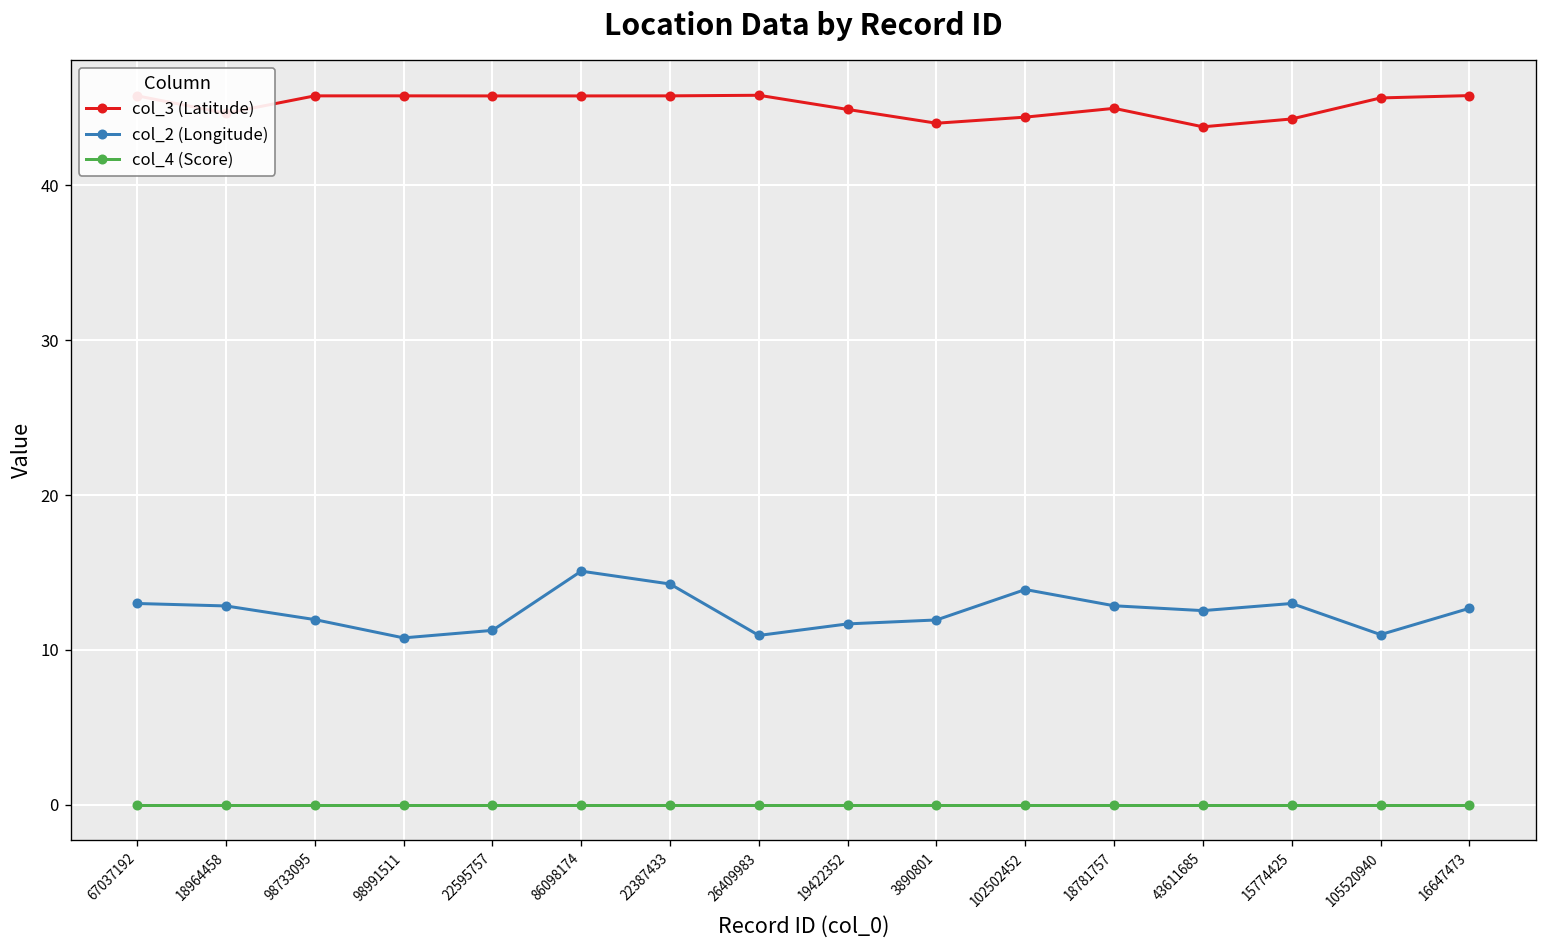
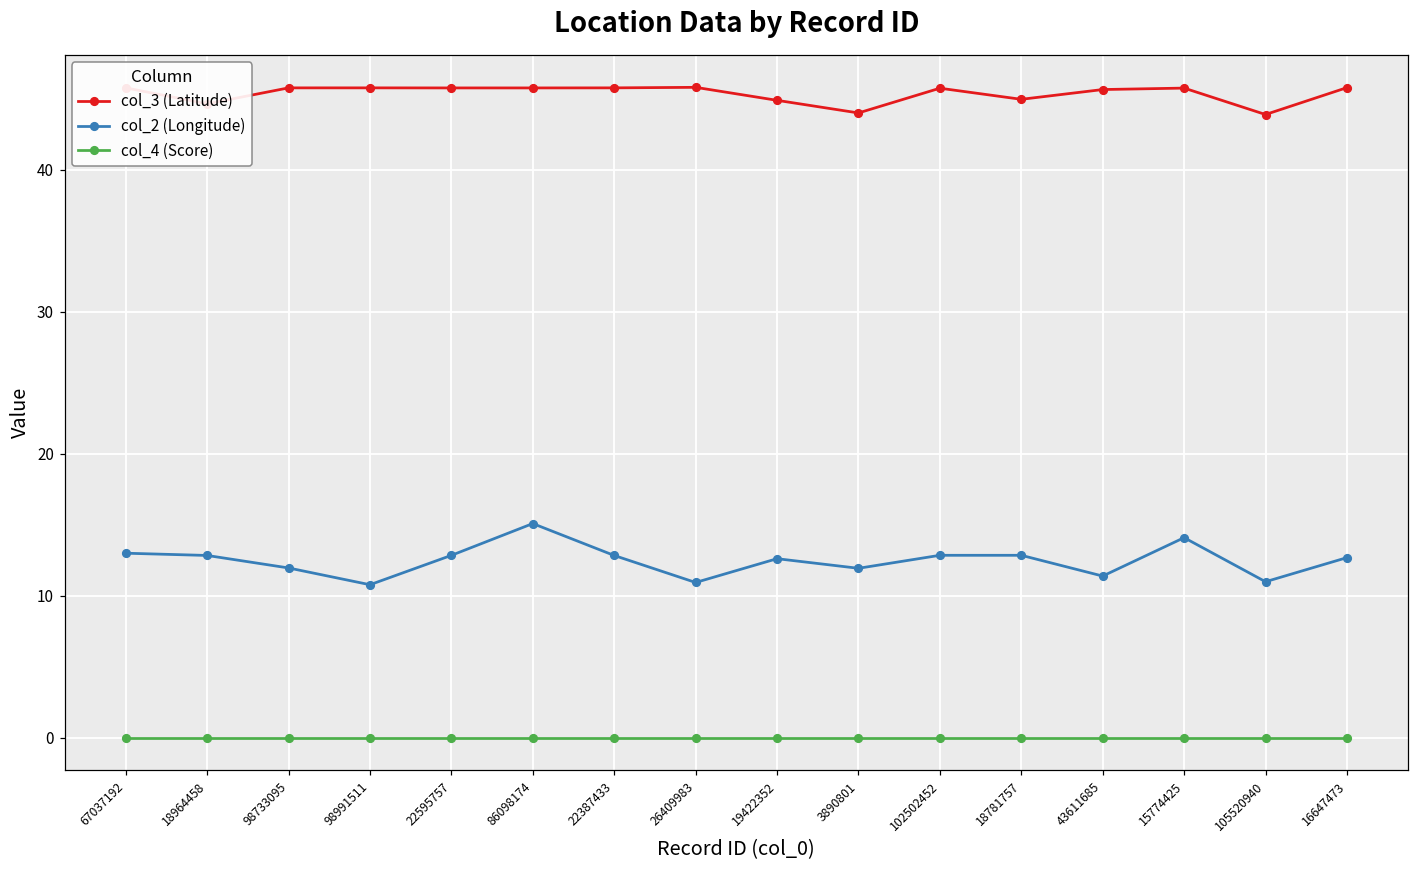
  {
    "col_3 (Latitude)": {
      "98733095": 45.8,
      "98991511": 45.8,
      "22595757": 45.8,
      "86098174": 45.8,
      "22387433": 45.8,
      "26409983": 45.8,
      "19422352": 44.9,
      "3890801": 44.0,
-     "102502452": 44.4,
+     "102502452": 45.8,
      "18781757": 45.0,
-     "43611685": 43.8,
-     "15774425": 44.3,
-     "105520940": 45.6,
+     "43611685": 45.7,
+     "15774425": 45.8,
+     "105520940": 43.9,
      "16647473": 45.8
    },
    "col_2 (Longitude)": {
      "67037192": 13.0,
      "18964458": 12.8,
      "98733095": 12.0,
      "98991511": 10.8,
-     "22595757": 11.3,
+     "22595757": 12.8,
      "86098174": 15.1,
-     "22387433": 14.3,
+     "22387433": 12.8,
      "26409983": 10.9,
-     "19422352": 11.7,
+     "19422352": 12.6,
      "3890801": 11.9,
-     "102502452": 13.9,
+     "102502452": 12.8,
      "18781757": 12.8,
-     "43611685": 12.5,
-     "15774425": 13.0,
+     "43611685": 11.4,
+     "15774425": 14.1,
      "105520940": 11.0,
      "16647473": 12.7
    },
    "col_4 (Score)": {
      "67037192": 0.0,
      "18964458": 0.0,
      "98733095": 0.0,
      "98991511": 0.0,
      "22595757": 0.0,
      "86098174": 0.0,
      "22387433": 0.0,
      "26409983": 0.0,
      "19422352": 0.0,
      "3890801": 0.0,
      "102502452": 0.0,
      "18781757": 0.0,
      "43611685": 0.0,
      "15774425": 0.0,
      "105520940": 0.0,
      "16647473": 0.0
    }
  }
